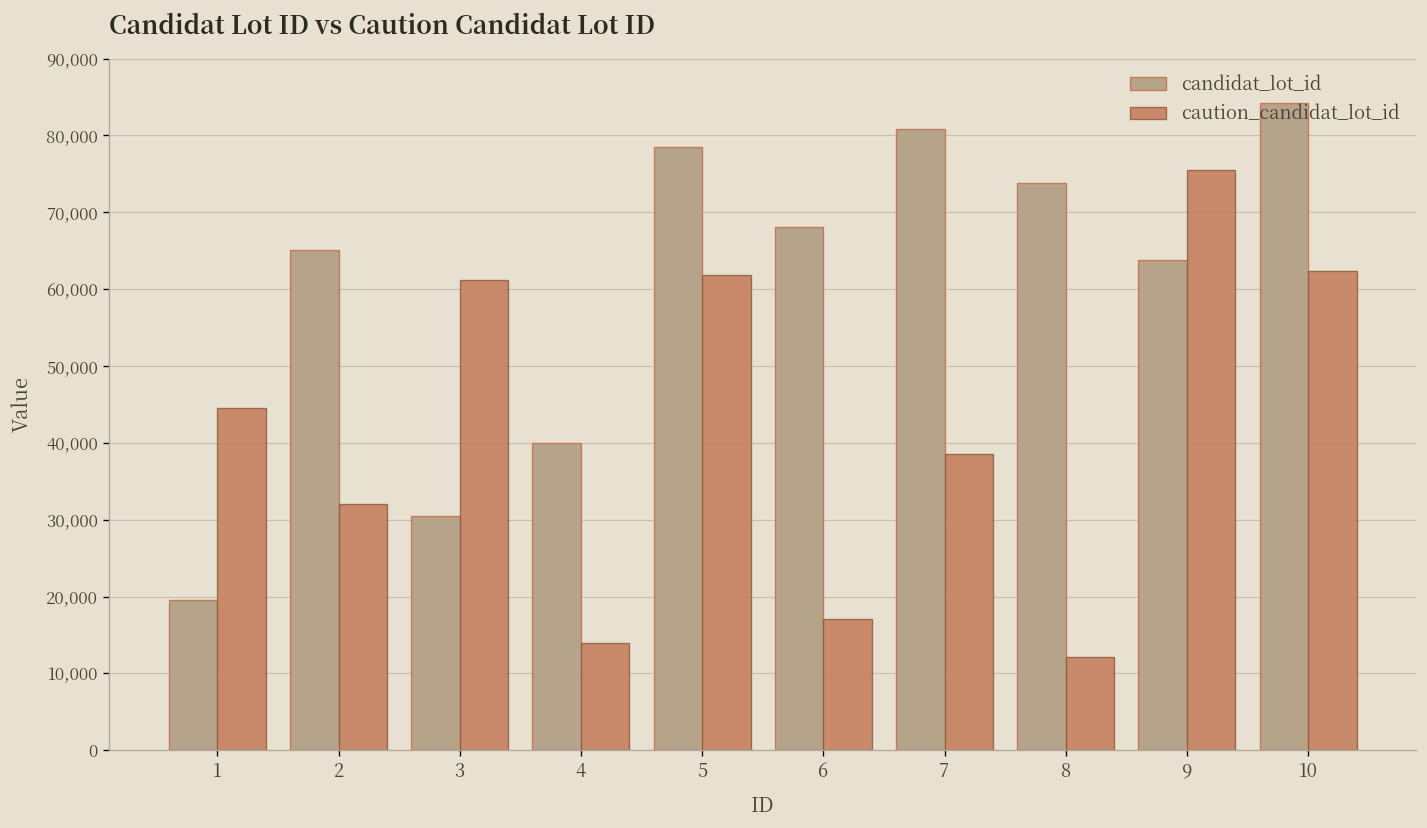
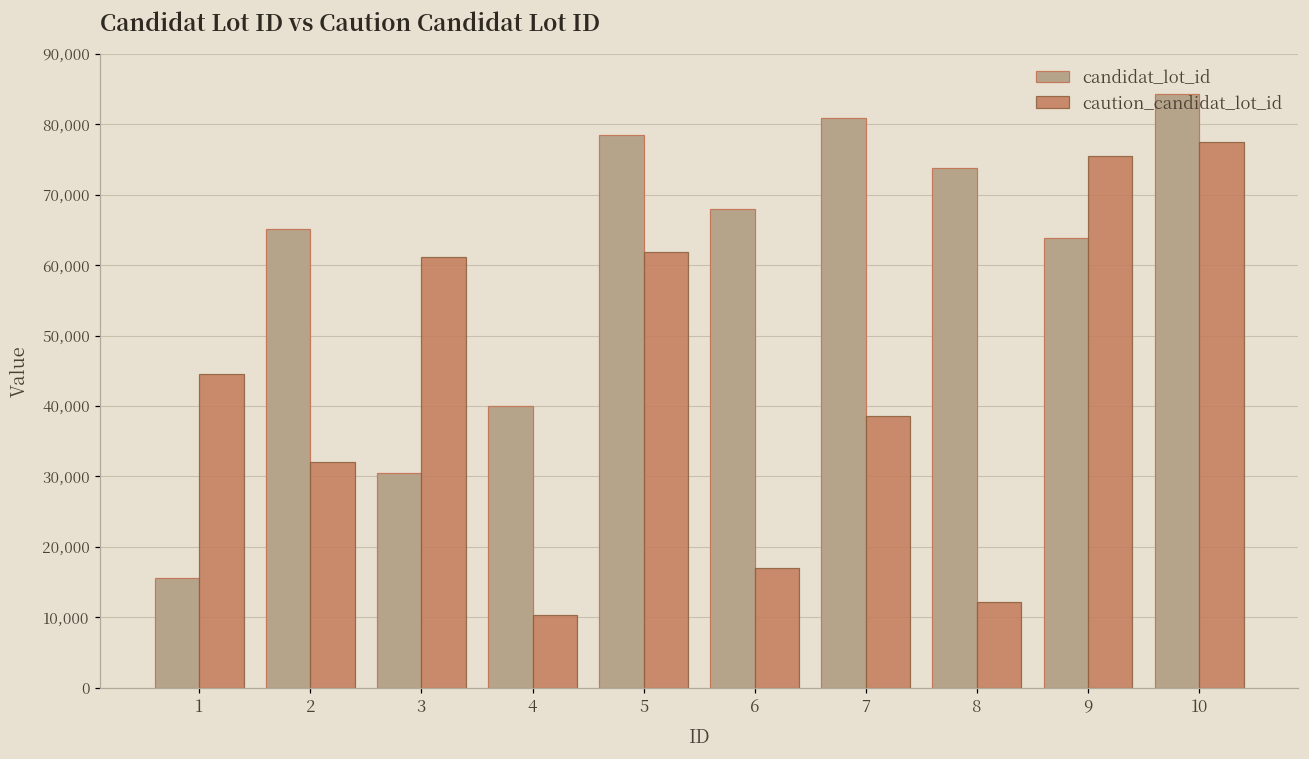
  {
    "candidat_lot_id": {
-     "1": "20,000",
+     "1": "16,000",
      "2": "65,000",
      "3": "30,000",
      "4": "40,000",
      "5": "79,000",
      "6": "68,000",
      "7": "81,000",
      "8": "74,000",
      "9": "64,000",
      "10": "84,000"
    },
    "caution_candidat_lot_id": {
      "1": "45,000",
      "2": "32,000",
      "3": "61,000",
-     "4": "14,000",
+     "4": "10,000",
      "5": "62,000",
      "6": "17,000",
      "7": "39,000",
      "8": "12,000",
      "9": "76,000",
-     "10": "62,000"
+     "10": "78,000"
    }
  }
